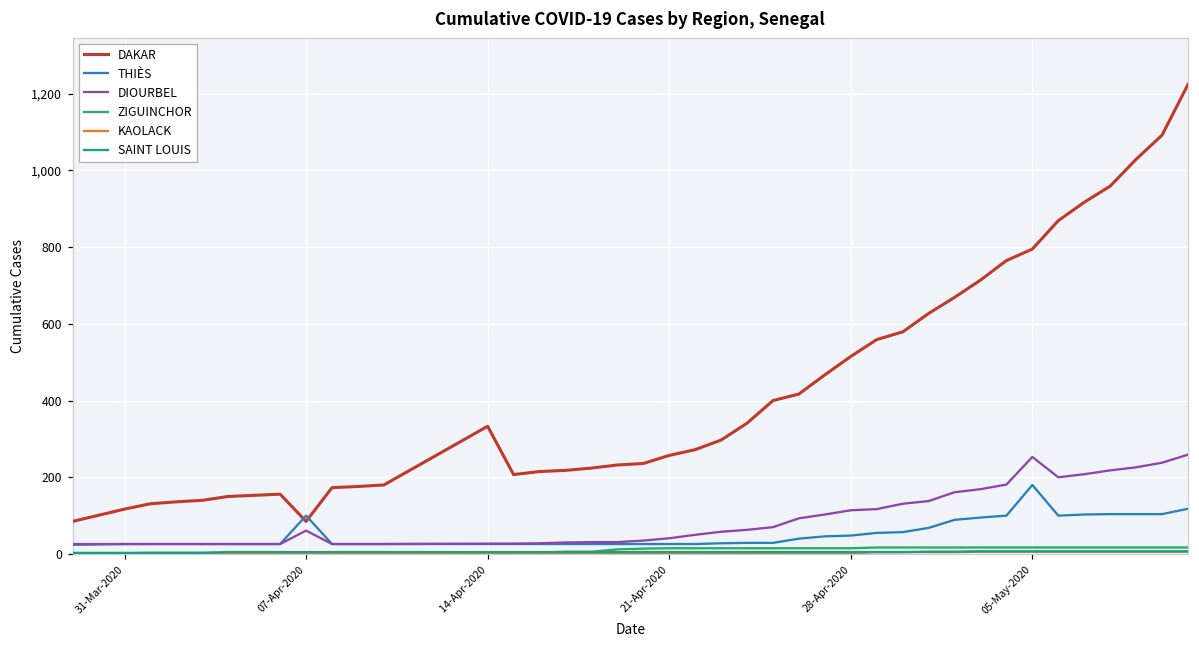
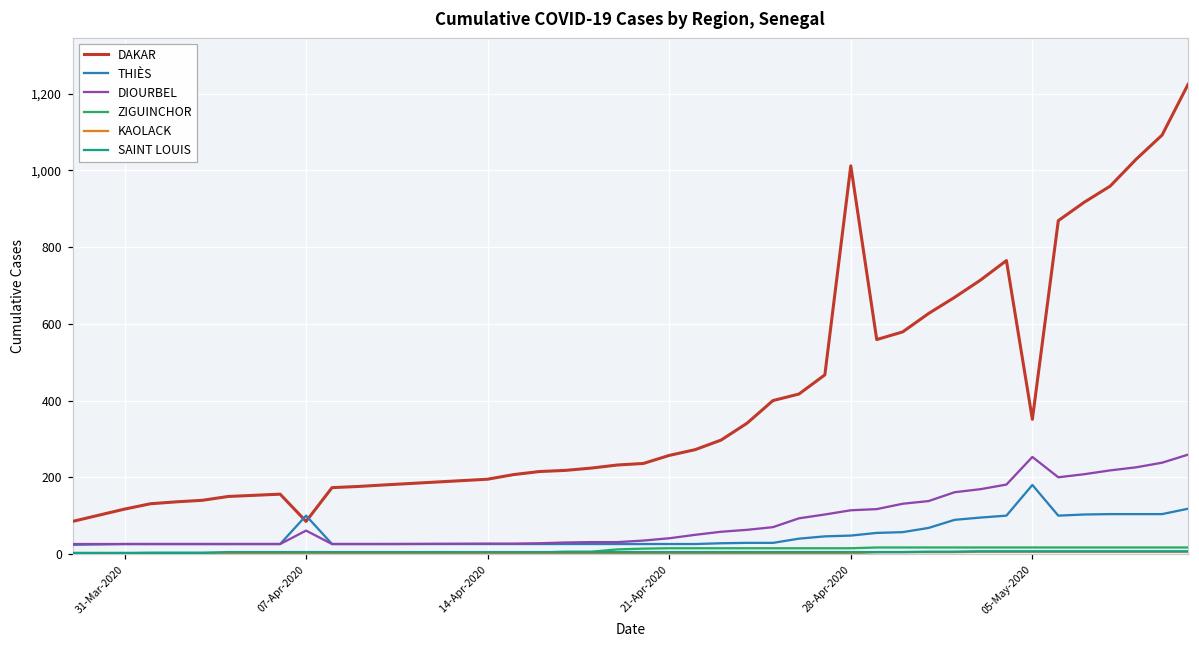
  {
    "DAKAR": {
      "31-Mar-2020": "120",
      "07-Apr-2020": "90",
-     "14-Apr-2020": "330",
+     "14-Apr-2020": "200",
      "21-Apr-2020": "260",
-     "28-Apr-2020": "520",
-     "05-May-2020": "800"
+     "28-Apr-2020": "1,010",
+     "05-May-2020": "350"
    },
    "THIÈS": {
      "07-Apr-2020": "100",
      "21-Apr-2020": "30",
      "28-Apr-2020": "50",
      "05-May-2020": "180"
    },
    "DIOURBEL": {
      "07-Apr-2020": "60",
      "21-Apr-2020": "40",
      "28-Apr-2020": "110",
      "05-May-2020": "250"
    }
  }
